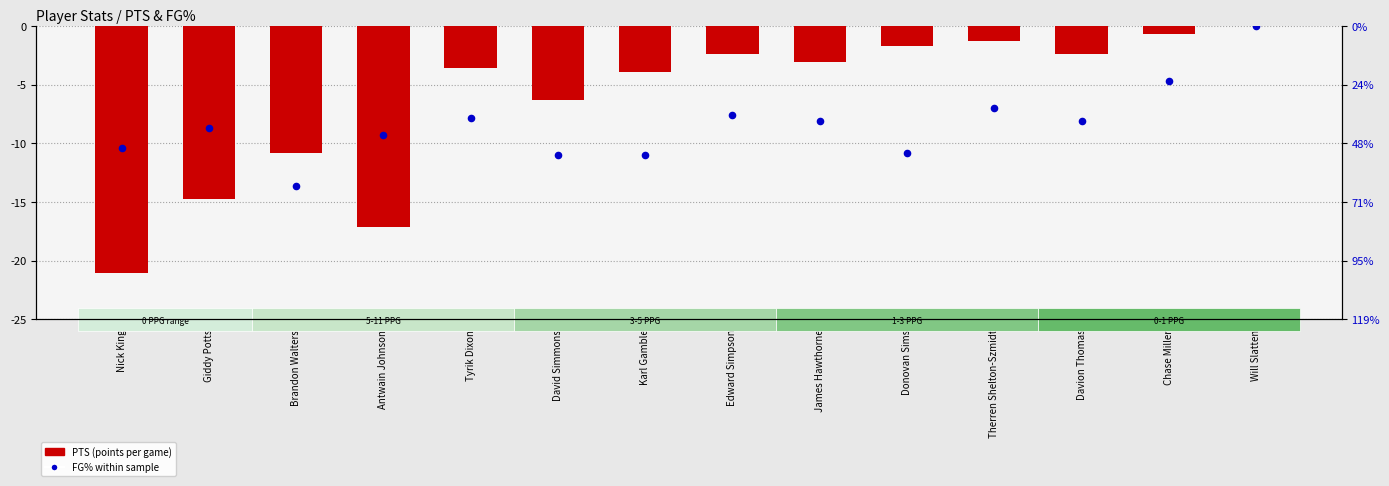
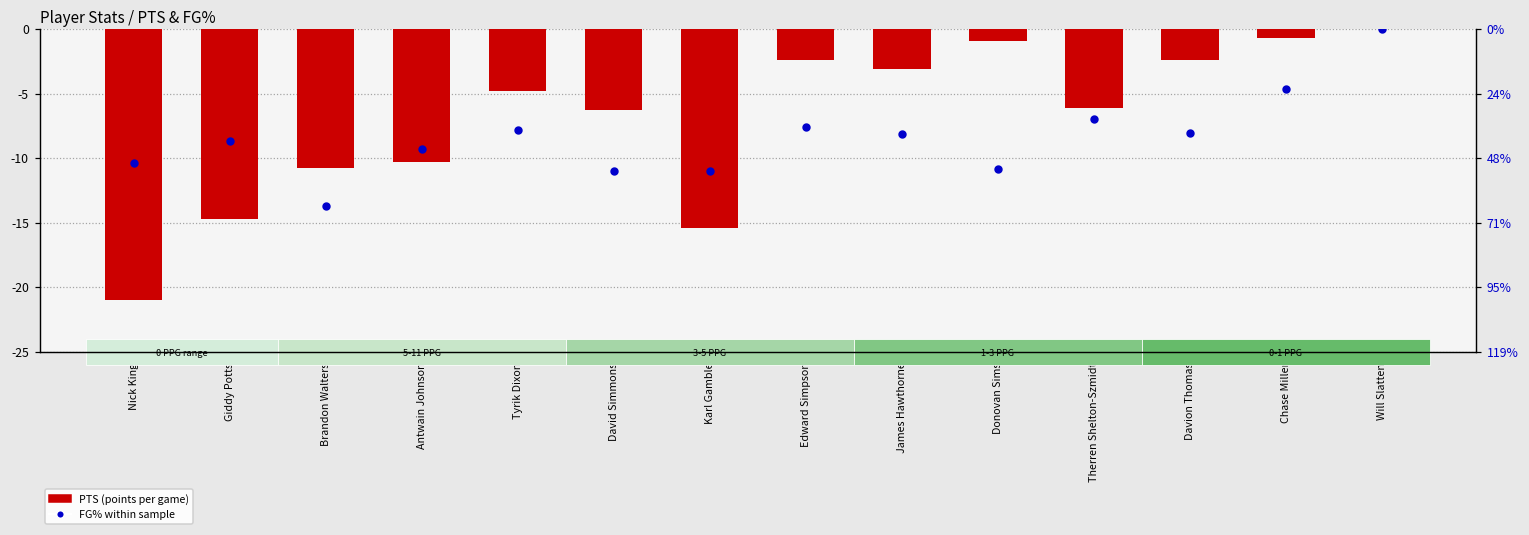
  {
    "PTS (points per game)": {
      "Nick King": -21.0,
      "Giddy Potts": -14.7,
      "Brandon Walters": -10.8,
-     "Antwain Johnson": -17.1,
-     "Tyrik Dixon": -3.6,
+     "Antwain Johnson": -10.3,
+     "Tyrik Dixon": -4.8,
      "David Simmons": -6.3,
-     "Karl Gamble": -3.9,
+     "Karl Gamble": -15.4,
      "Edward Simpson": -2.4,
      "James Hawthorne": -3.1,
-     "Donovan Sims": -1.7,
-     "Therren Shelton-Szmidt": -1.3,
+     "Donovan Sims": -0.9,
+     "Therren Shelton-Szmidt": -6.1,
      "Davion Thomas": -2.4,
      "Chase Miller": -0.7,
      "Will Slatten": 0.0
    }
  }
